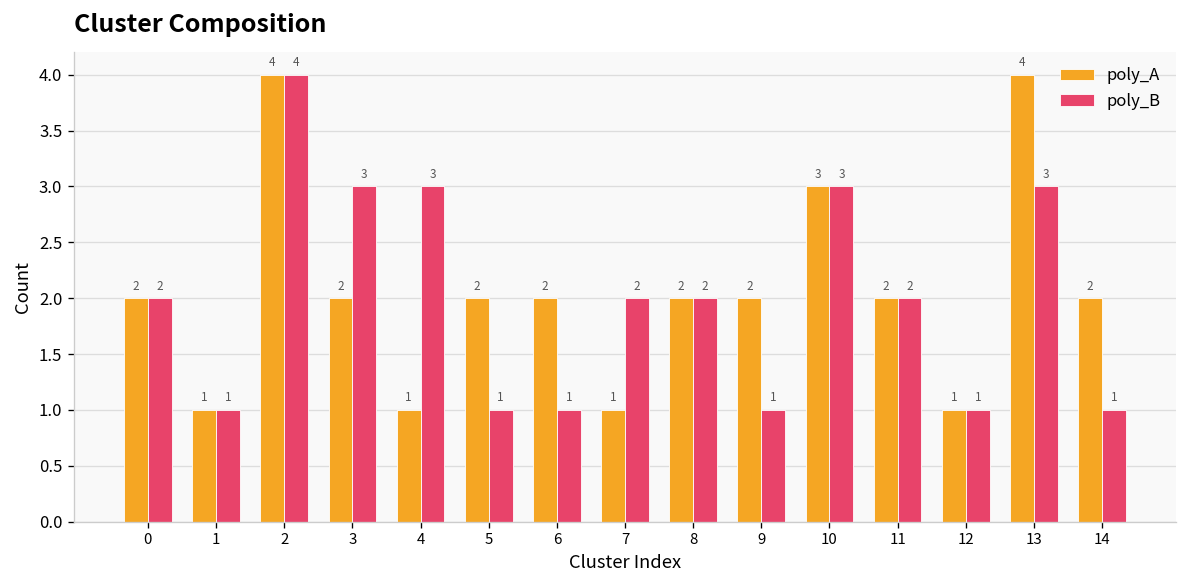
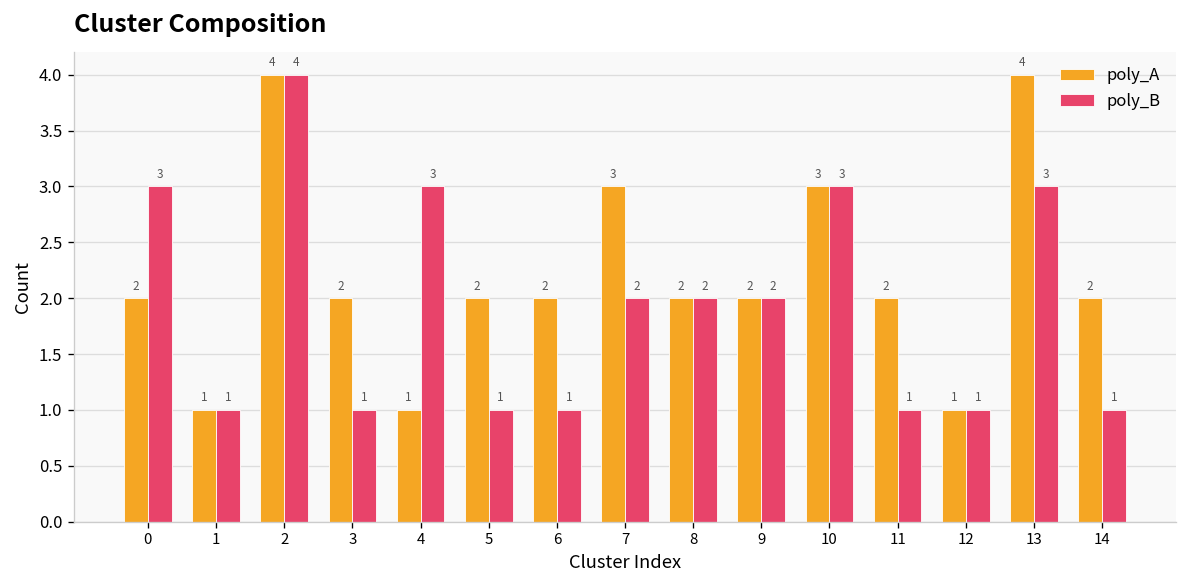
  {
    "poly_A": {
      "0": 2,
      "1": 1,
      "2": 4,
      "3": 2,
      "4": 1,
      "5": 2,
      "6": 2,
-     "7": 1,
+     "7": 3,
      "8": 2,
      "9": 2,
      "10": 3,
      "11": 2,
      "12": 1,
      "13": 4,
      "14": 2
    },
    "poly_B": {
-     "0": 2,
+     "0": 3,
      "1": 1,
      "2": 4,
-     "3": 3,
+     "3": 1,
      "4": 3,
      "5": 1,
      "6": 1,
      "7": 2,
      "8": 2,
-     "9": 1,
+     "9": 2,
      "10": 3,
-     "11": 2,
+     "11": 1,
      "12": 1,
      "13": 3,
      "14": 1
    }
  }
